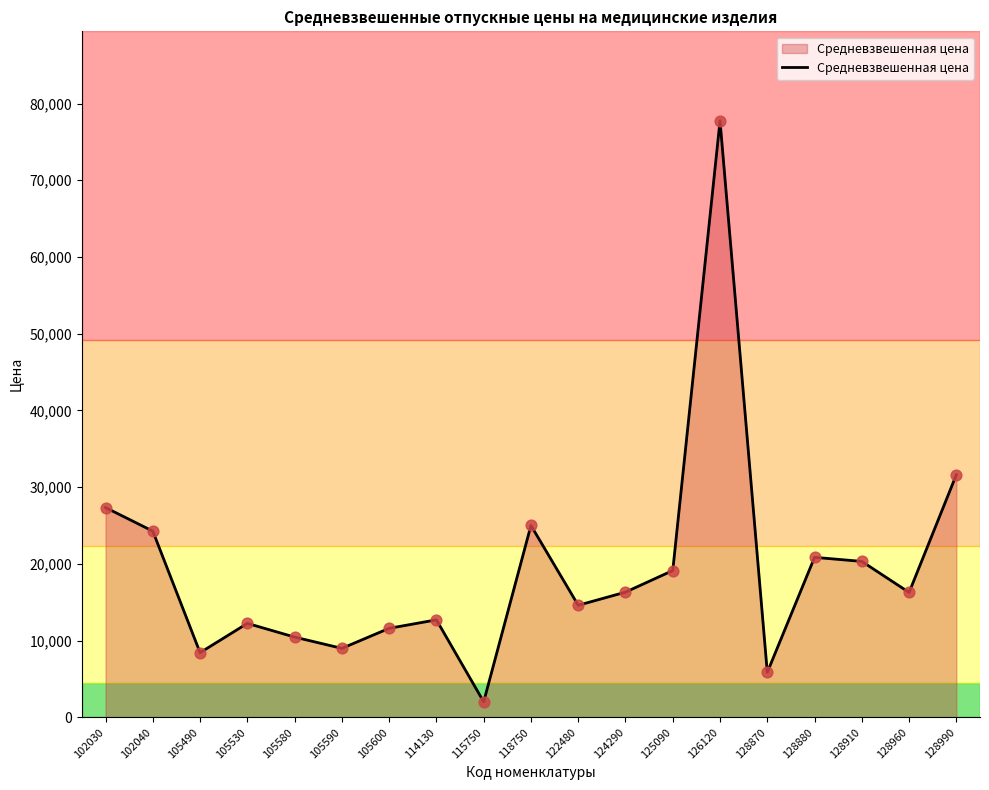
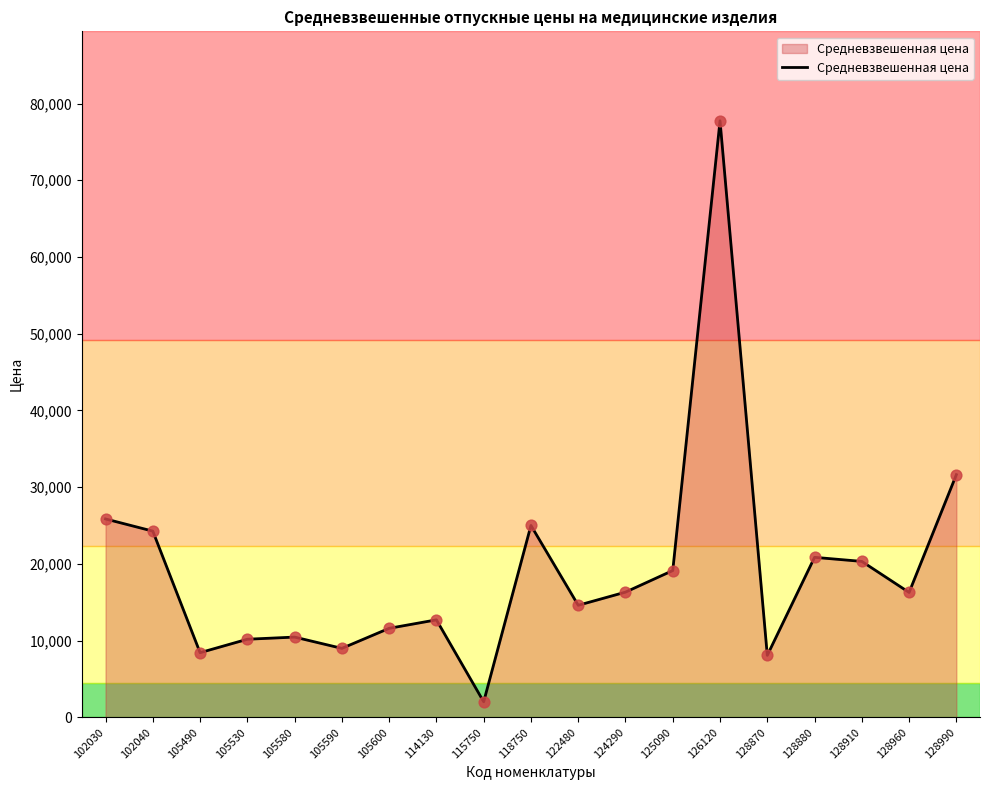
  {
-   "102030": "27,000",
+   "102030": "26,000",
    "102040": "24,000",
    "105490": "8,000",
-   "105530": "12,000",
+   "105530": "10,000",
    "105580": "10,000",
    "105590": "9,000",
    "105600": "12,000",
    "114130": "13,000",
    "115750": "2,000",
    "118750": "25,000",
    "122480": "15,000",
    "124290": "16,000",
    "125090": "19,000",
    "126120": "78,000",
-   "128870": "6,000",
+   "128870": "8,000",
    "128880": "21,000",
    "128910": "20,000",
    "128960": "16,000",
    "128990": "32,000"
  }
